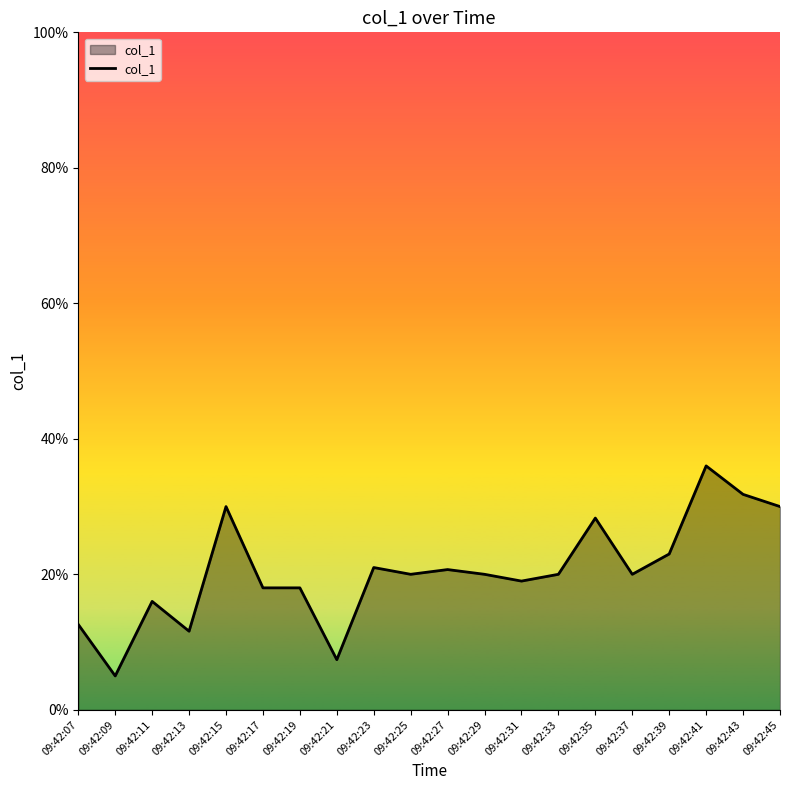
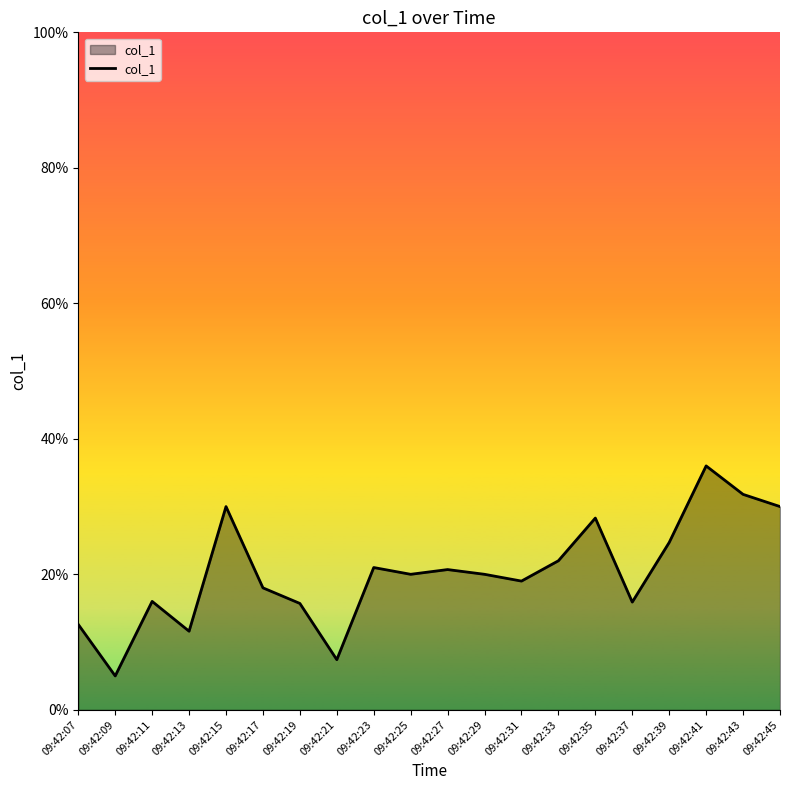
  {
    "09:42:07": "13%",
    "09:42:09": "5%",
    "09:42:11": "16%",
    "09:42:13": "12%",
    "09:42:15": "30%",
    "09:42:17": "18%",
-   "09:42:19": "18%",
+   "09:42:19": "16%",
    "09:42:21": "7%",
    "09:42:23": "21%",
    "09:42:25": "20%",
    "09:42:27": "21%",
    "09:42:29": "20%",
    "09:42:31": "19%",
-   "09:42:33": "20%",
+   "09:42:33": "22%",
    "09:42:35": "28%",
-   "09:42:37": "20%",
-   "09:42:39": "23%",
+   "09:42:37": "16%",
+   "09:42:39": "25%",
    "09:42:41": "36%",
    "09:42:43": "32%",
    "09:42:45": "30%"
  }
